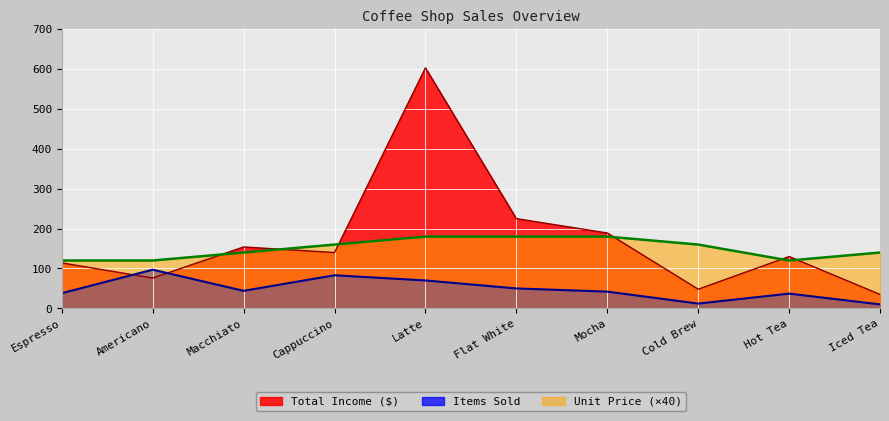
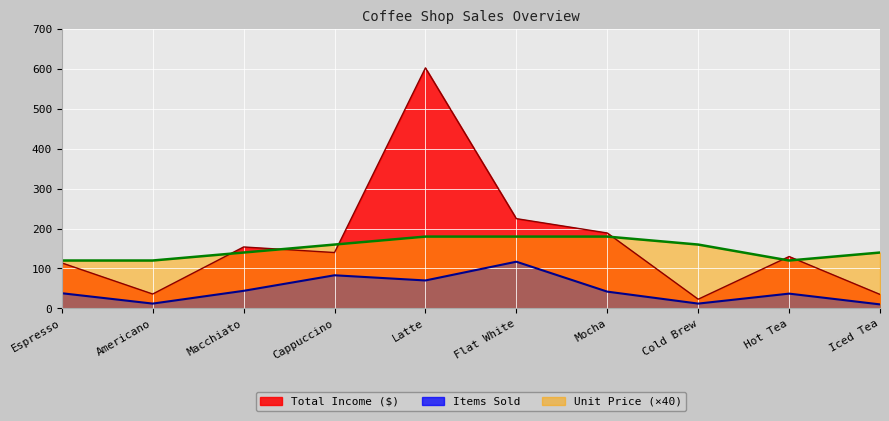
  {
    "Total Income ($)": {
-     "Americano": 80,
+     "Americano": 40,
      "Macchiato": 150,
      "Cappuccino": 140,
      "Latte": 600,
      "Flat White": 230,
      "Mocha": 190,
-     "Cold Brew": 50,
+     "Cold Brew": 20,
      "Hot Tea": 130,
      "Iced Tea": 40
    },
    "Items Sold": {
      "Espresso": 40,
-     "Americano": 100,
+     "Americano": 10,
      "Macchiato": 40,
      "Cappuccino": 80,
      "Latte": 70,
-     "Flat White": 50,
+     "Flat White": 120,
      "Mocha": 40,
      "Cold Brew": 10,
      "Hot Tea": 40,
      "Iced Tea": 10
    },
    "Unit Price (×40)": {
      "Americano": 120,
      "Macchiato": 140,
      "Cappuccino": 160,
      "Latte": 180,
      "Flat White": 180,
      "Mocha": 180,
      "Cold Brew": 160,
      "Hot Tea": 120,
      "Iced Tea": 140
    }
  }
